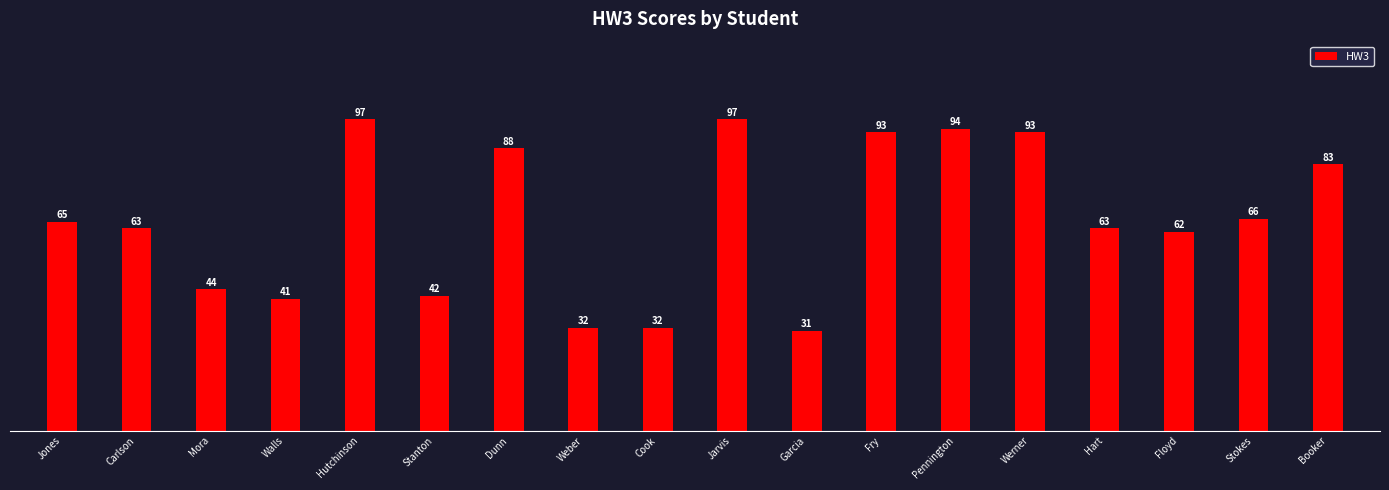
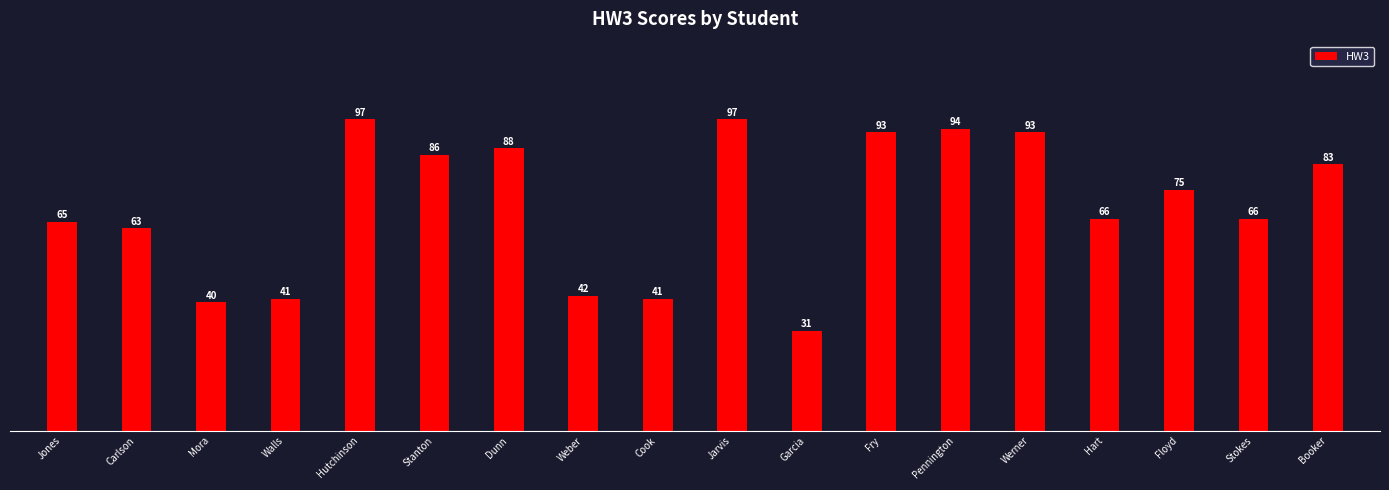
  {
    "Jones": 65,
    "Carlson": 63,
-   "Mora": 44,
+   "Mora": 40,
    "Walls": 41,
    "Hutchinson": 97,
-   "Stanton": 42,
+   "Stanton": 86,
    "Dunn": 88,
-   "Weber": 32,
-   "Cook": 32,
+   "Weber": 42,
+   "Cook": 41,
    "Jarvis": 97,
    "Garcia": 31,
    "Fry": 93,
    "Pennington": 94,
    "Werner": 93,
-   "Hart": 63,
-   "Floyd": 62,
+   "Hart": 66,
+   "Floyd": 75,
    "Stokes": 66,
    "Booker": 83
  }
